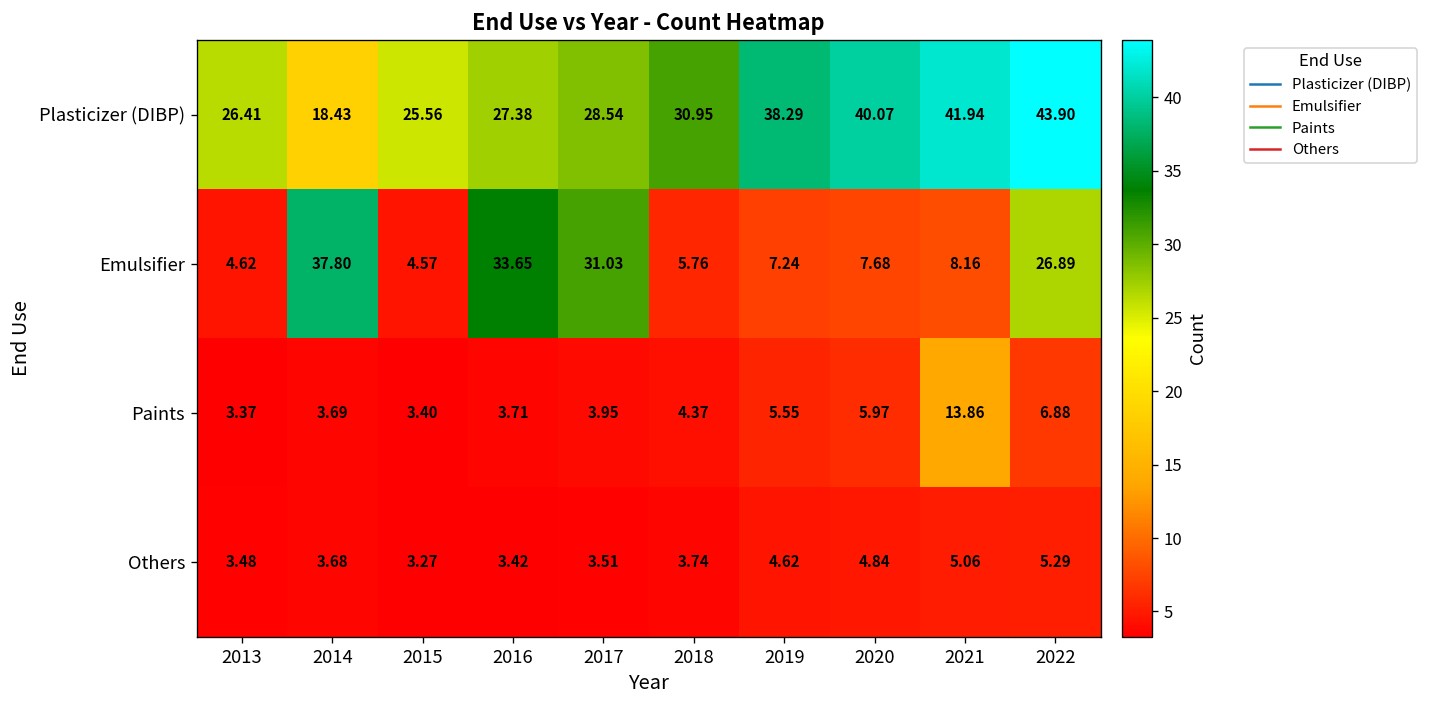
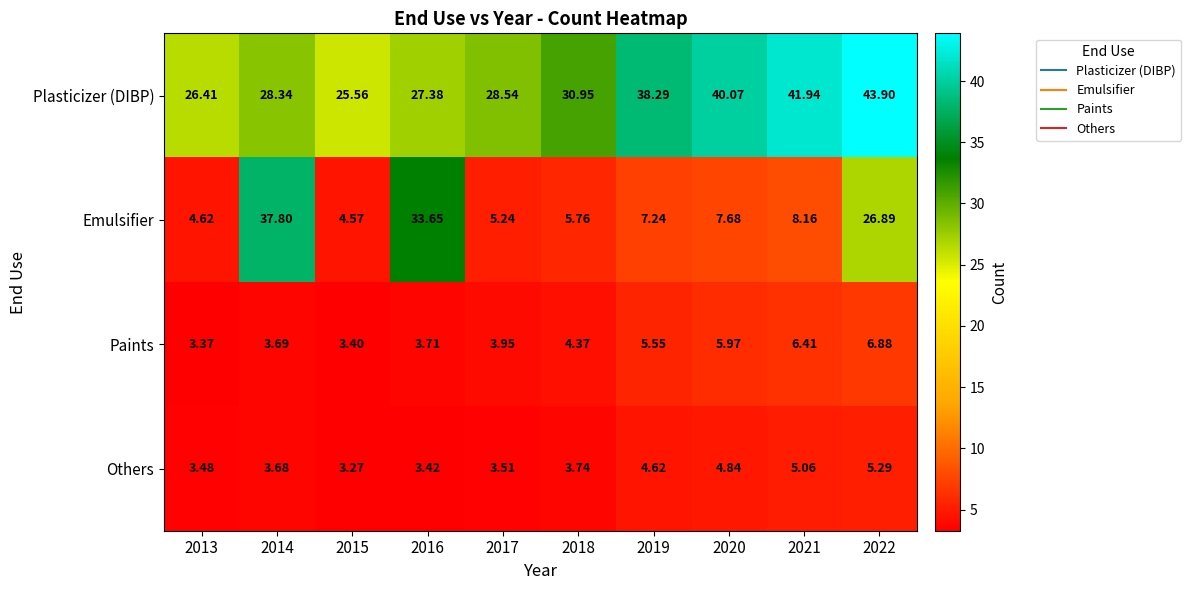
  {
    "Plasticizer (DIBP)": {
      "2013": 26.41,
-     "2014": 18.43,
+     "2014": 28.34,
      "2015": 25.56,
      "2016": 27.38,
      "2017": 28.54,
      "2018": 30.95,
      "2019": 38.29,
      "2020": 40.07,
      "2021": 41.94,
      "2022": 43.90
    },
    "Emulsifier": {
      "2013": 4.62,
      "2014": 37.80,
      "2015": 4.57,
      "2016": 33.65,
-     "2017": 31.03,
+     "2017": 5.24,
      "2018": 5.76,
      "2019": 7.24,
      "2020": 7.68,
      "2021": 8.16,
      "2022": 26.89
    },
    "Paints": {
      "2013": 3.37,
      "2014": 3.69,
      "2015": 3.40,
      "2016": 3.71,
      "2017": 3.95,
      "2018": 4.37,
      "2019": 5.55,
      "2020": 5.97,
-     "2021": 13.86,
+     "2021": 6.41,
      "2022": 6.88
    },
    "Others": {
      "2013": 3.48,
      "2014": 3.68,
      "2015": 3.27,
      "2016": 3.42,
      "2017": 3.51,
      "2018": 3.74,
      "2019": 4.62,
      "2020": 4.84,
      "2021": 5.06,
      "2022": 5.29
    }
  }
